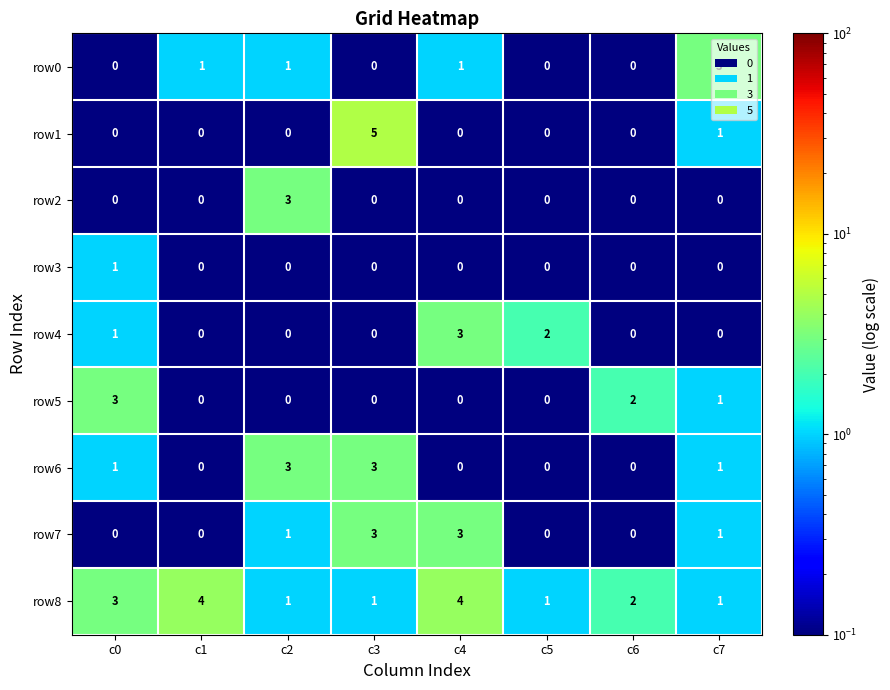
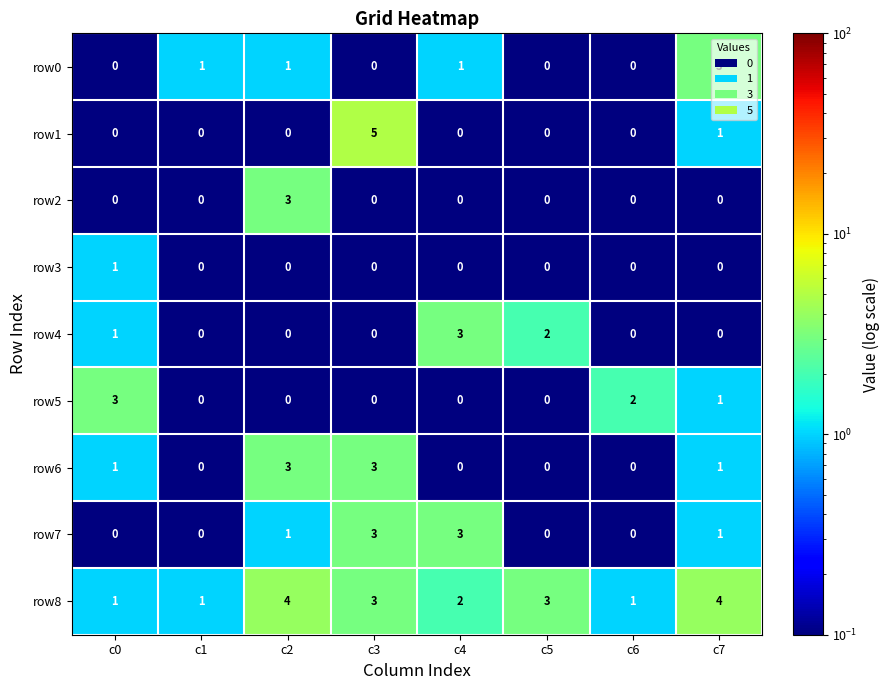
  {
    "row0": {
      "c0": 0,
      "c1": 1,
      "c2": 1,
      "c3": 0,
      "c4": 1,
      "c5": 0,
      "c6": 0
    },
    "row1": {
      "c0": 0,
      "c1": 0,
      "c2": 0,
      "c3": 5,
      "c4": 0,
      "c5": 0,
      "c6": 0,
      "c7": 1
    },
    "row2": {
      "c0": 0,
      "c1": 0,
      "c2": 3,
      "c3": 0,
      "c4": 0,
      "c5": 0,
      "c6": 0,
      "c7": 0
    },
    "row3": {
      "c0": 1,
      "c1": 0,
      "c2": 0,
      "c3": 0,
      "c4": 0,
      "c5": 0,
      "c6": 0,
      "c7": 0
    },
    "row4": {
      "c0": 1,
      "c1": 0,
      "c2": 0,
      "c3": 0,
      "c4": 3,
      "c5": 2,
      "c6": 0,
      "c7": 0
    },
    "row5": {
      "c0": 3,
      "c1": 0,
      "c2": 0,
      "c3": 0,
      "c4": 0,
      "c5": 0,
      "c6": 2,
      "c7": 1
    },
    "row6": {
      "c0": 1,
      "c1": 0,
      "c2": 3,
      "c3": 3,
      "c4": 0,
      "c5": 0,
      "c6": 0,
      "c7": 1
    },
    "row7": {
      "c0": 0,
      "c1": 0,
      "c2": 1,
      "c3": 3,
      "c4": 3,
      "c5": 0,
      "c6": 0,
      "c7": 1
    },
    "row8": {
-     "c0": 3,
-     "c1": 4,
-     "c2": 1,
-     "c3": 1,
-     "c4": 4,
-     "c5": 1,
-     "c6": 2,
-     "c7": 1
+     "c0": 1,
+     "c1": 1,
+     "c2": 4,
+     "c3": 3,
+     "c4": 2,
+     "c5": 3,
+     "c6": 1,
+     "c7": 4
    }
  }
